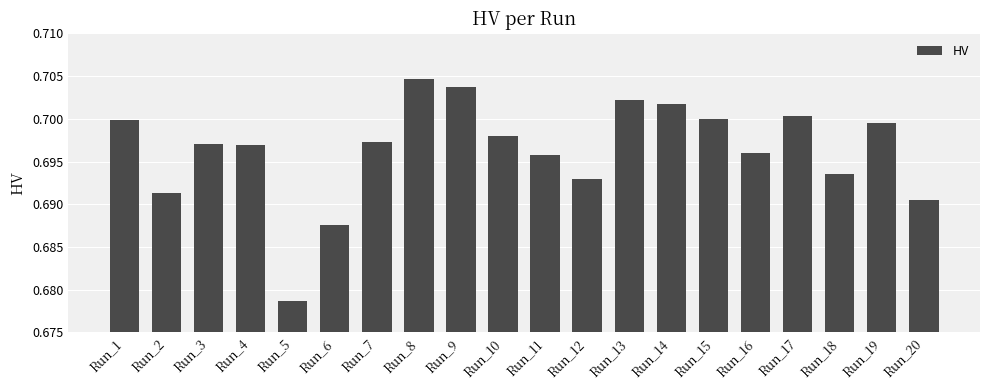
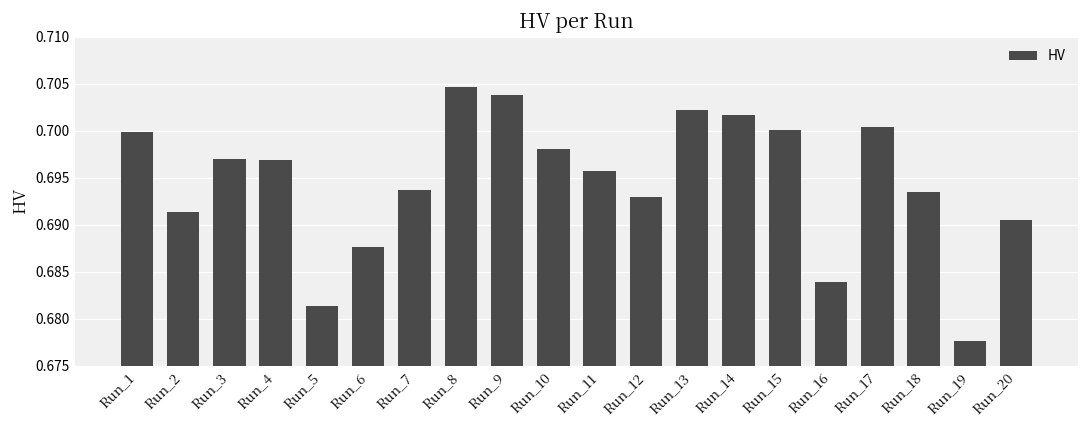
  {
    "Run_1": 0.700,
    "Run_2": 0.691,
    "Run_3": 0.697,
    "Run_4": 0.697,
-   "Run_5": 0.679,
+   "Run_5": 0.681,
    "Run_6": 0.688,
-   "Run_7": 0.697,
+   "Run_7": 0.694,
    "Run_8": 0.705,
    "Run_9": 0.704,
    "Run_10": 0.698,
    "Run_11": 0.696,
    "Run_12": 0.693,
    "Run_13": 0.702,
    "Run_14": 0.702,
    "Run_15": 0.700,
-   "Run_16": 0.696,
+   "Run_16": 0.684,
    "Run_17": 0.700,
    "Run_18": 0.694,
-   "Run_19": 0.700,
+   "Run_19": 0.678,
    "Run_20": 0.690
  }
